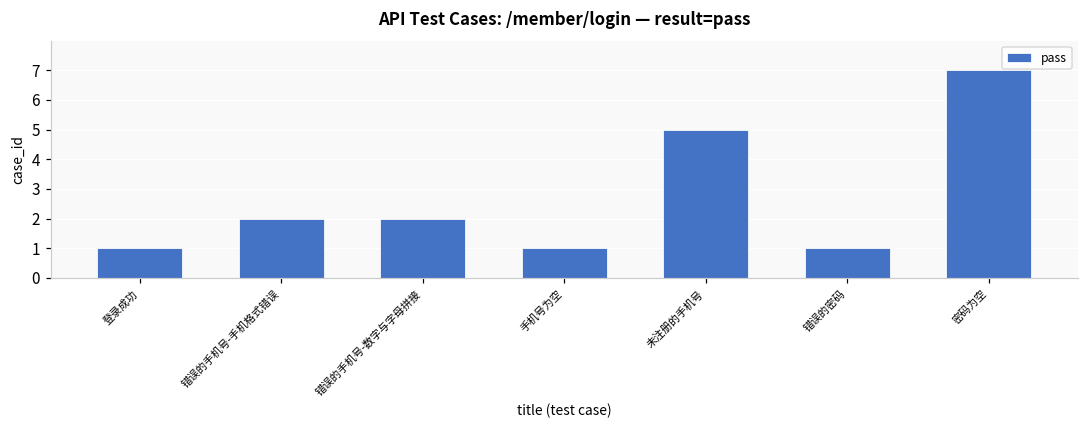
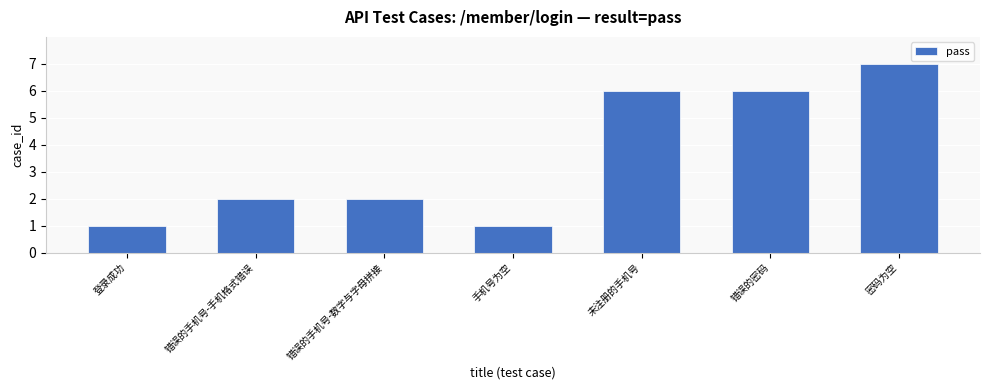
  {
    "登录成功": 1,
    "错误的手机号-手机格式错误": 2,
    "错误的手机号-数字与字母拼接": 2,
    "手机号为空": 1,
-   "未注册的手机号": 5,
-   "错误的密码": 1,
+   "未注册的手机号": 6,
+   "错误的密码": 6,
    "密码为空": 7
  }
